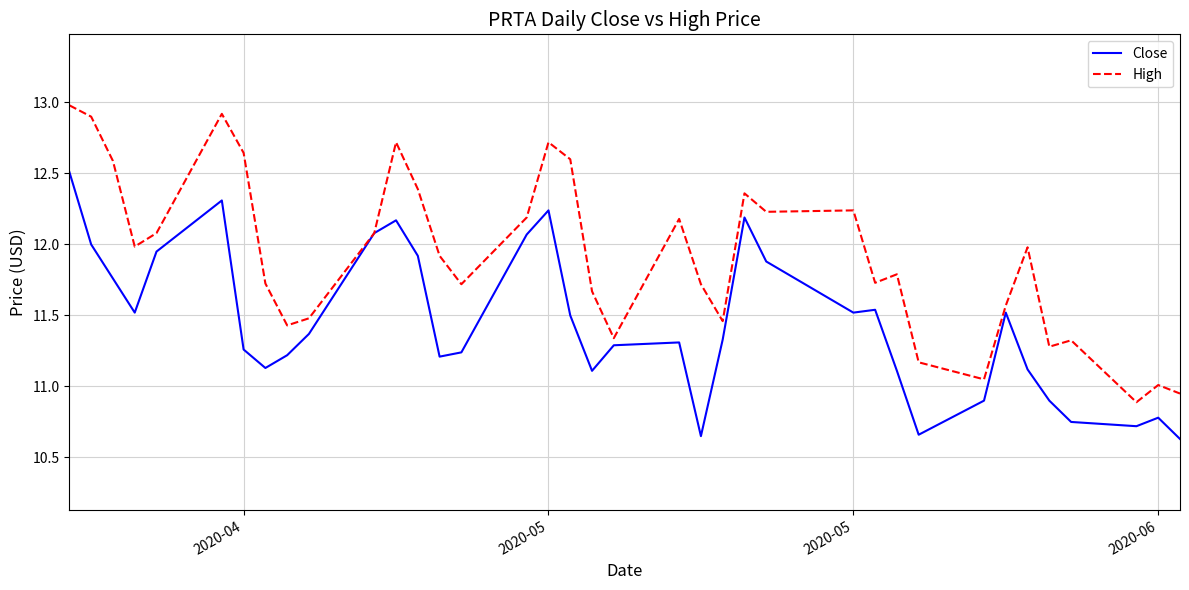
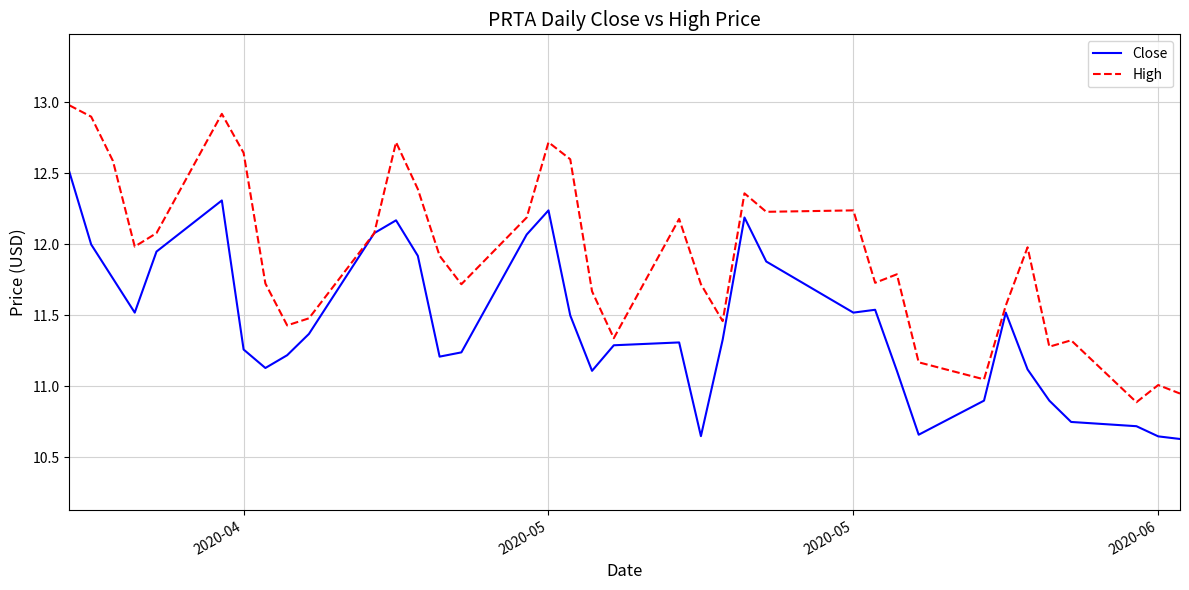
  {
    "Close": {
      "2020-04": 11.26,
-     "2020-06": 10.78
+     "2020-06": 10.65
    },
    "High": {
      "2020-04": 12.65,
      "2020-06": 11.01
    }
  }
